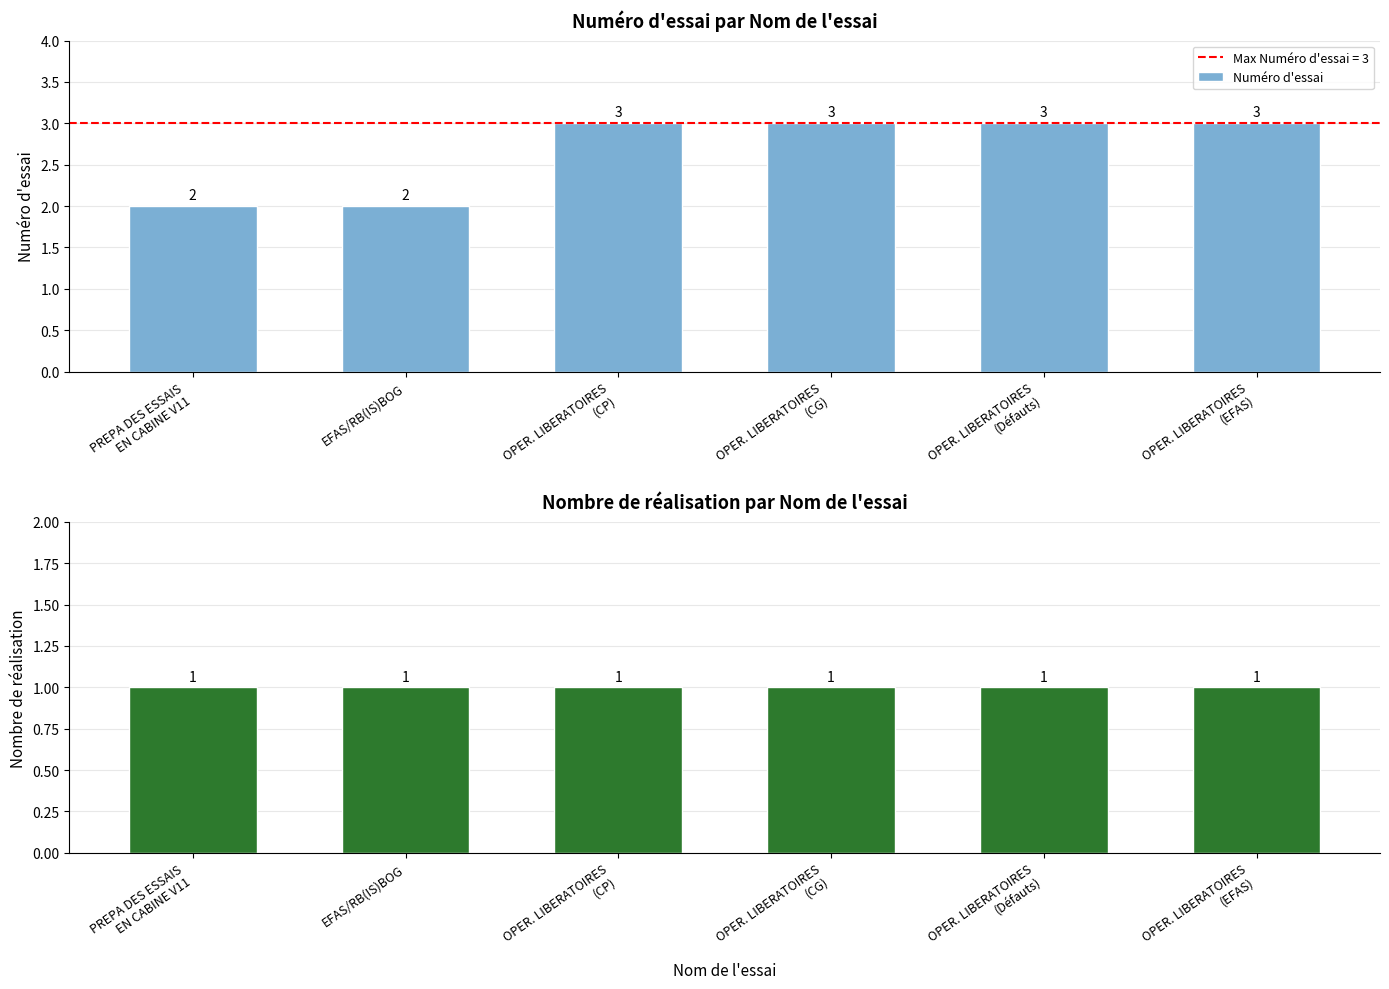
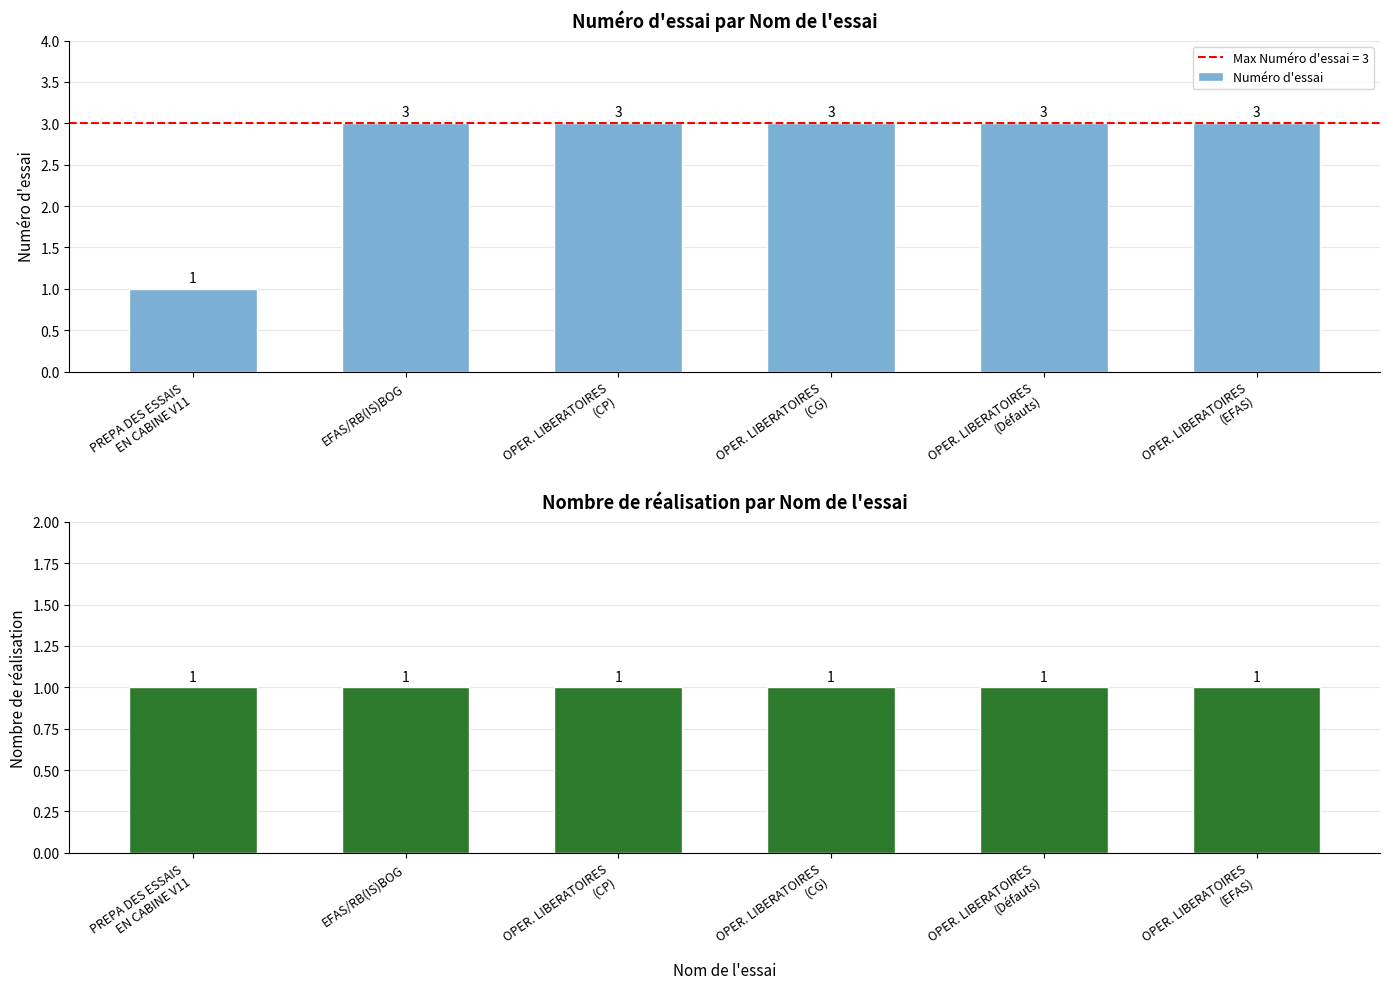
  {
    "Numéro d'essai par Nom de l'essai": {
-     "PREPA DES ESSAIS EN CABINE V11": 2,
-     "EFAS/RB(IS)BOG": 2,
+     "PREPA DES ESSAIS EN CABINE V11": 1,
+     "EFAS/RB(IS)BOG": 3,
      "OPER. LIBERATOIRES (CP)": 3,
      "OPER. LIBERATOIRES (CG)": 3,
      "OPER. LIBERATOIRES (Défauts)": 3,
      "OPER. LIBERATOIRES (EFAS)": 3
    },
    "Nombre de réalisation par Nom de l'essai": {
      "PREPA DES ESSAIS EN CABINE V11": 1,
      "EFAS/RB(IS)BOG": 1,
      "OPER. LIBERATOIRES (CP)": 1,
      "OPER. LIBERATOIRES (CG)": 1,
      "OPER. LIBERATOIRES (Défauts)": 1,
      "OPER. LIBERATOIRES (EFAS)": 1
    }
  }
